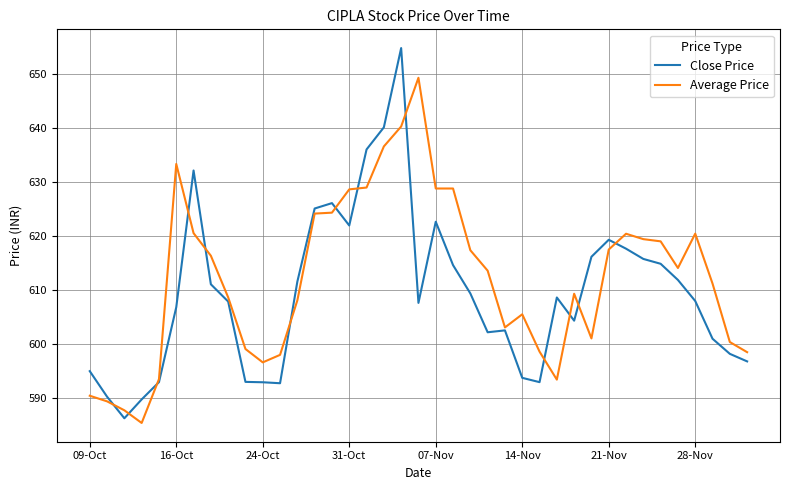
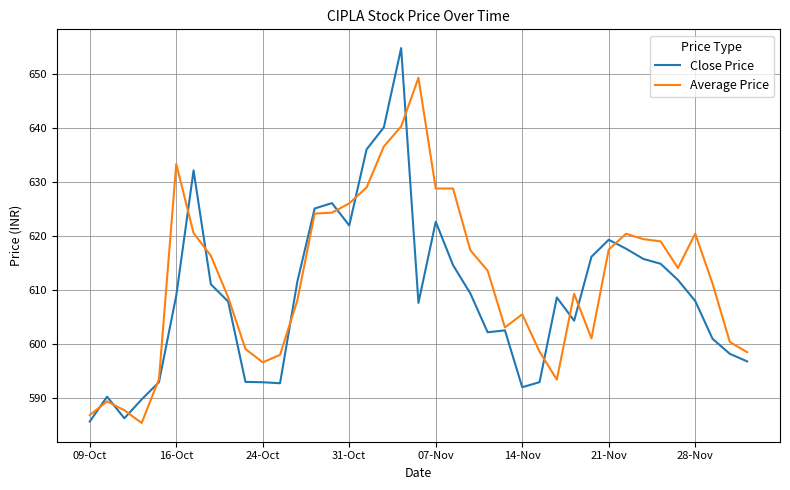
  {
    "Close Price": {
-     "09-Oct": 595,
-     "16-Oct": 607,
+     "09-Oct": 586,
+     "16-Oct": 609,
      "24-Oct": 593,
      "31-Oct": 622,
      "07-Nov": 623,
-     "14-Nov": 594,
+     "14-Nov": 592,
      "21-Nov": 619,
      "28-Nov": 608
    },
    "Average Price": {
-     "09-Oct": 590,
+     "09-Oct": 587,
      "16-Oct": 633,
      "24-Oct": 597,
-     "31-Oct": 629,
+     "31-Oct": 626,
      "07-Nov": 629,
      "14-Nov": 605,
      "21-Nov": 617,
      "28-Nov": 620
    }
  }
